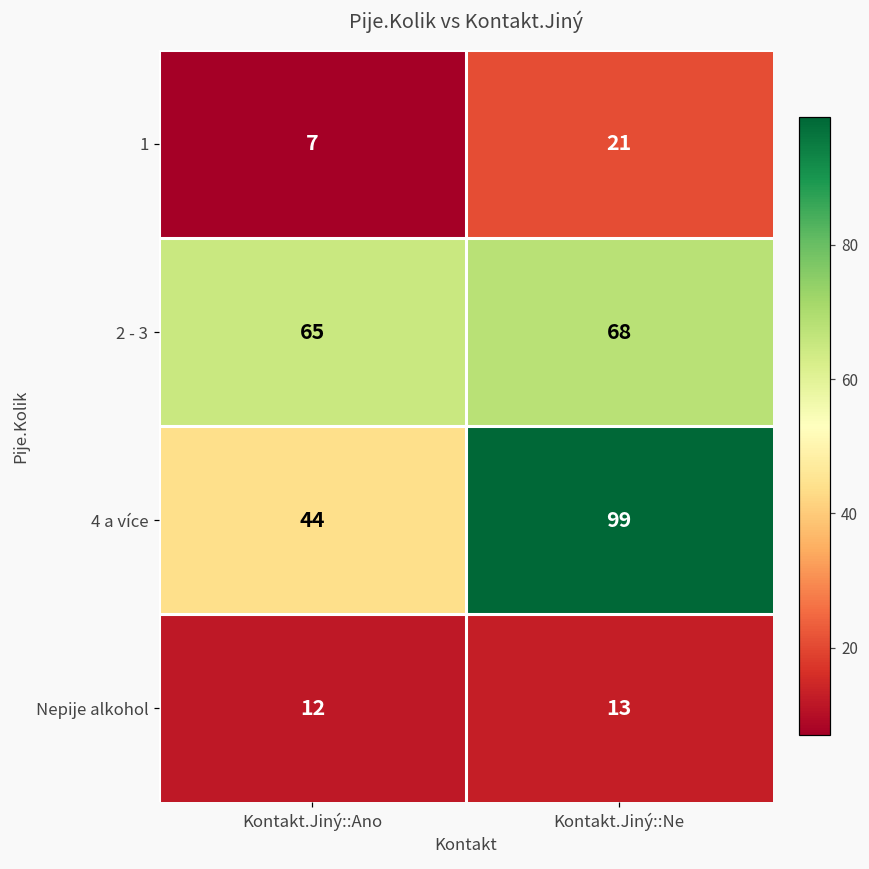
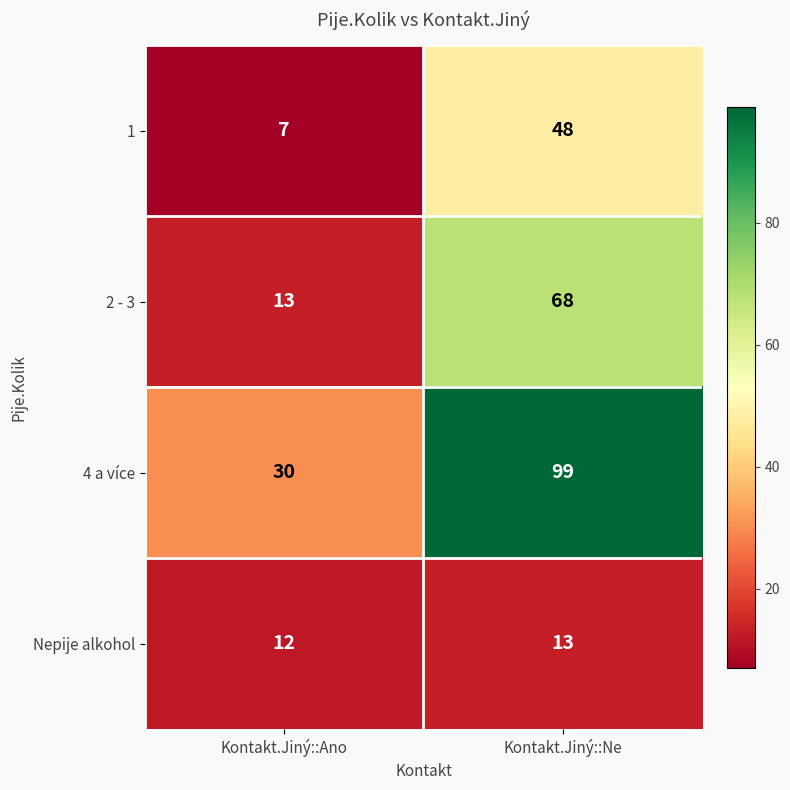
  {
    "1": {
      "Kontakt.Jiný::Ano": 7,
-     "Kontakt.Jiný::Ne": 21
+     "Kontakt.Jiný::Ne": 48
    },
    "2 - 3": {
-     "Kontakt.Jiný::Ano": 65,
+     "Kontakt.Jiný::Ano": 13,
      "Kontakt.Jiný::Ne": 68
    },
    "4 a více": {
-     "Kontakt.Jiný::Ano": 44,
+     "Kontakt.Jiný::Ano": 30,
      "Kontakt.Jiný::Ne": 99
    },
    "Nepije alkohol": {
      "Kontakt.Jiný::Ano": 12,
      "Kontakt.Jiný::Ne": 13
    }
  }
